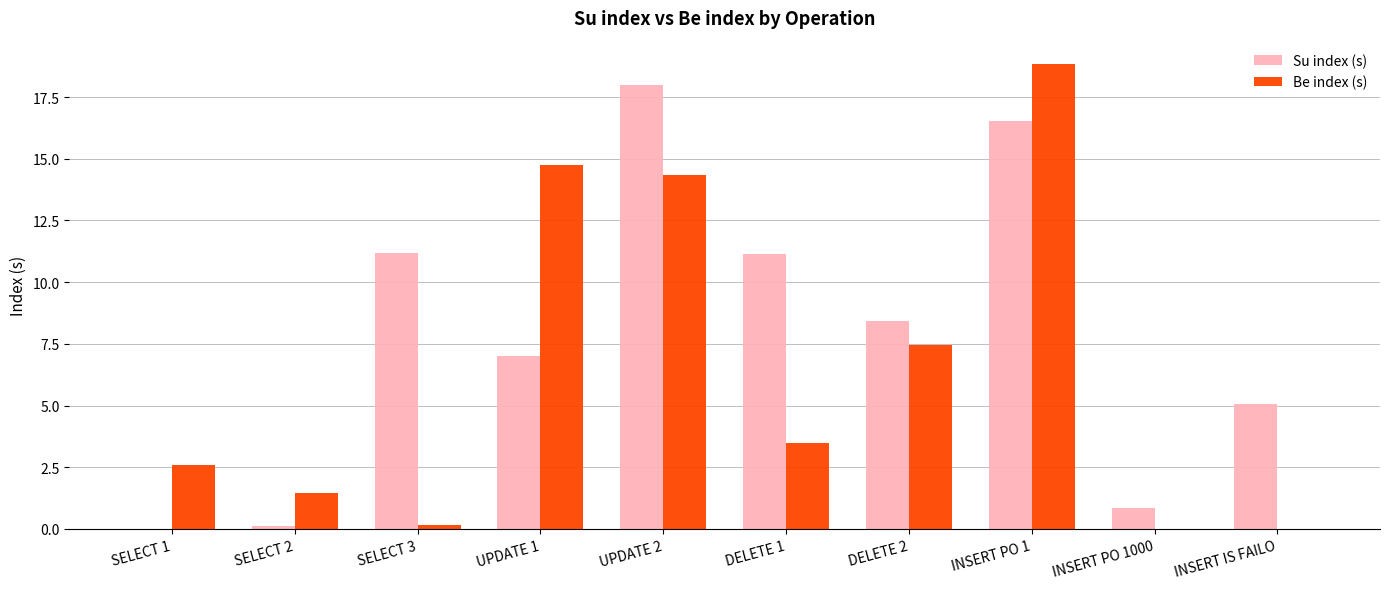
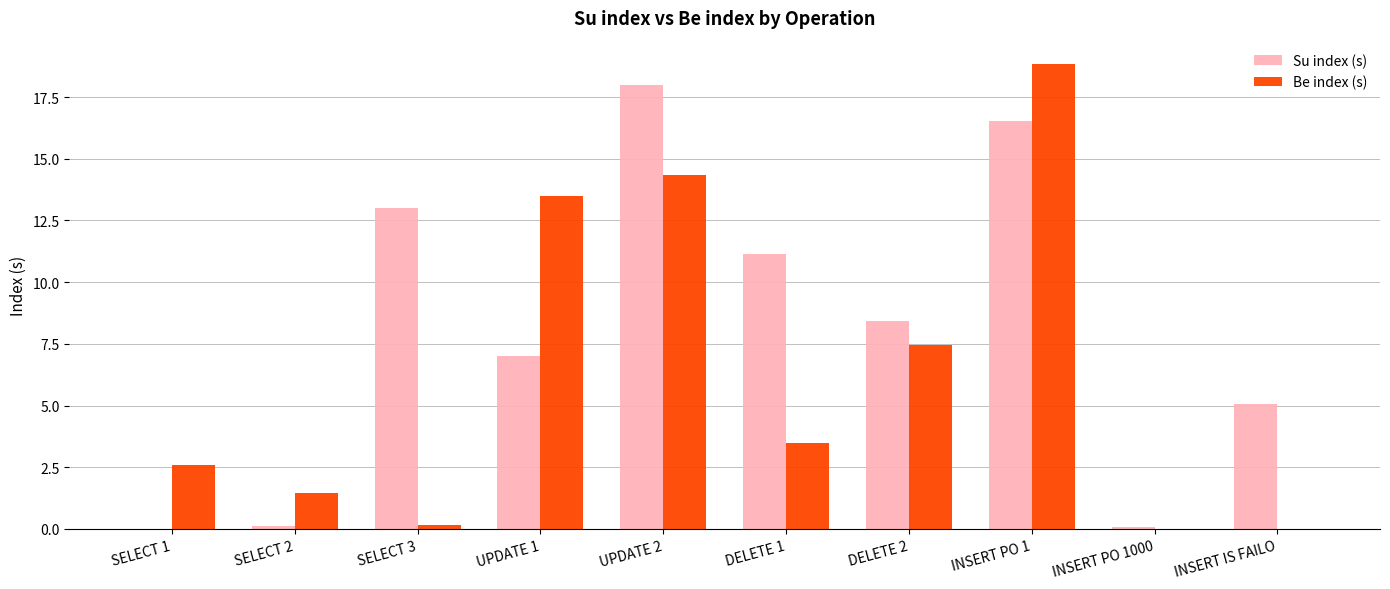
  {
    "Su index (s)": {
      "SELECT 2": 0.1,
-     "SELECT 3": 11.2,
+     "SELECT 3": 13.0,
      "UPDATE 1": 7.0,
      "UPDATE 2": 18.0,
      "DELETE 1": 11.2,
      "DELETE 2": 8.4,
      "INSERT PO 1": 16.5,
-     "INSERT PO 1000": 0.8,
+     "INSERT PO 1000": 0.1,
      "INSERT IS FAILO": 5.1
    },
    "Be index (s)": {
      "SELECT 1": 2.6,
      "SELECT 2": 1.4,
      "SELECT 3": 0.1,
-     "UPDATE 1": 14.7,
+     "UPDATE 1": 13.5,
      "UPDATE 2": 14.3,
      "DELETE 1": 3.5,
      "DELETE 2": 7.5,
      "INSERT PO 1": 18.8
    }
  }
